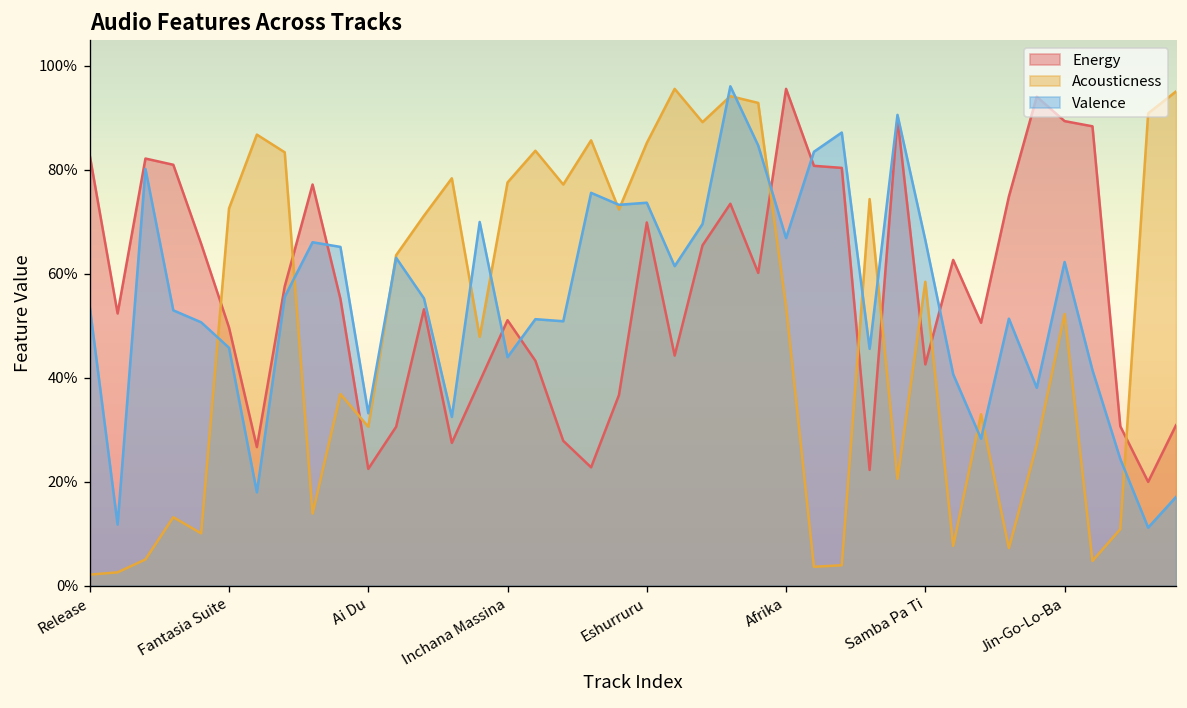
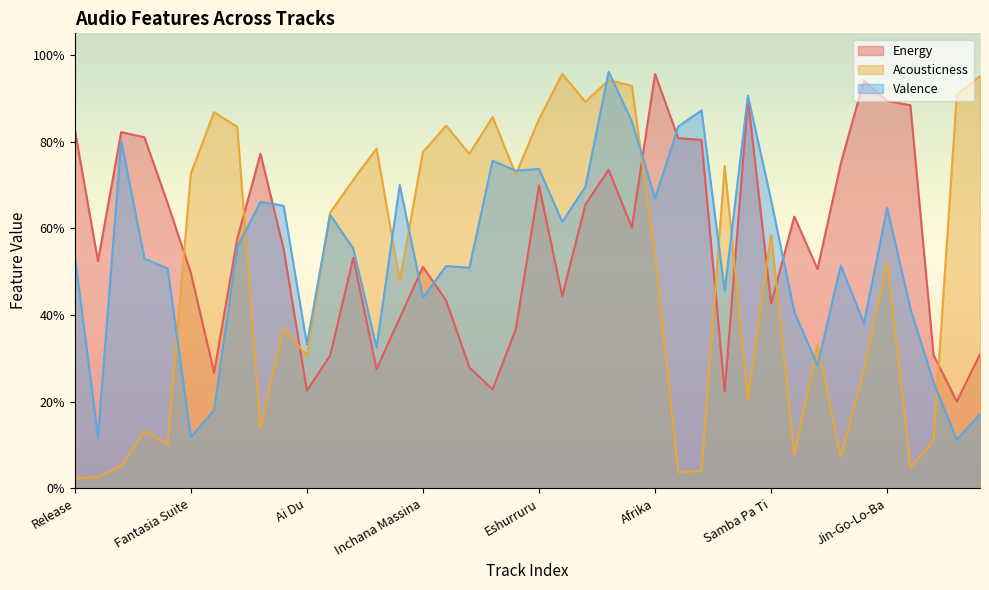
  {
    "Valence": {
      "Release": "54%",
-     "Fantasia Suite": "46%",
+     "Fantasia Suite": "12%",
      "Ai Du": "33%",
      "Inchana Massina": "44%",
      "Eshurruru": "74%",
      "Afrika": "67%",
      "Samba Pa Ti": "67%",
-     "Jin-Go-Lo-Ba": "62%"
+     "Jin-Go-Lo-Ba": "65%"
    }
  }
